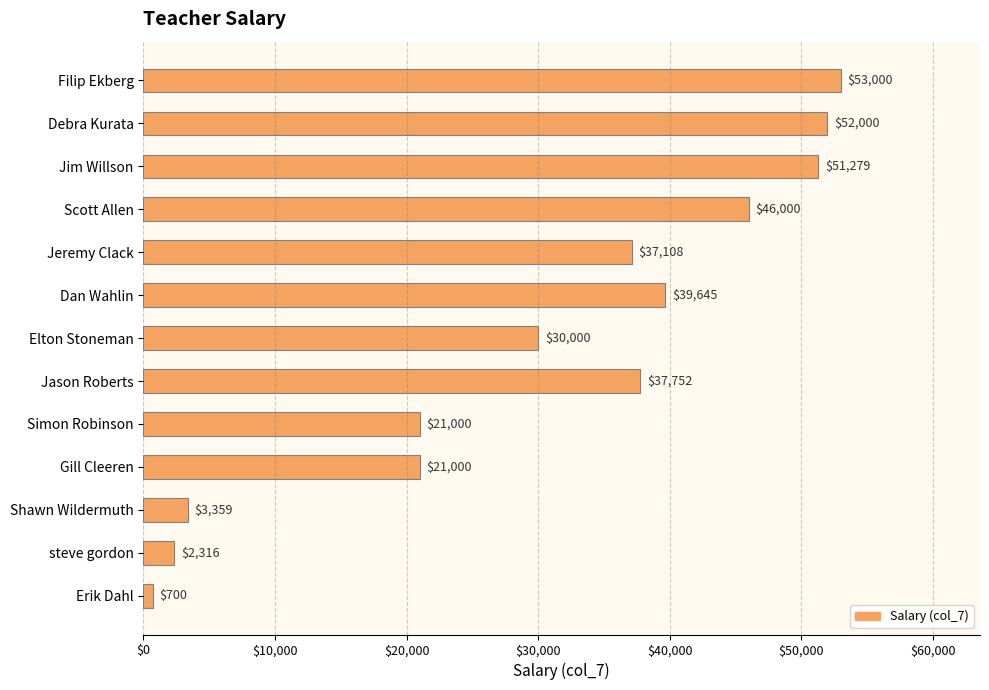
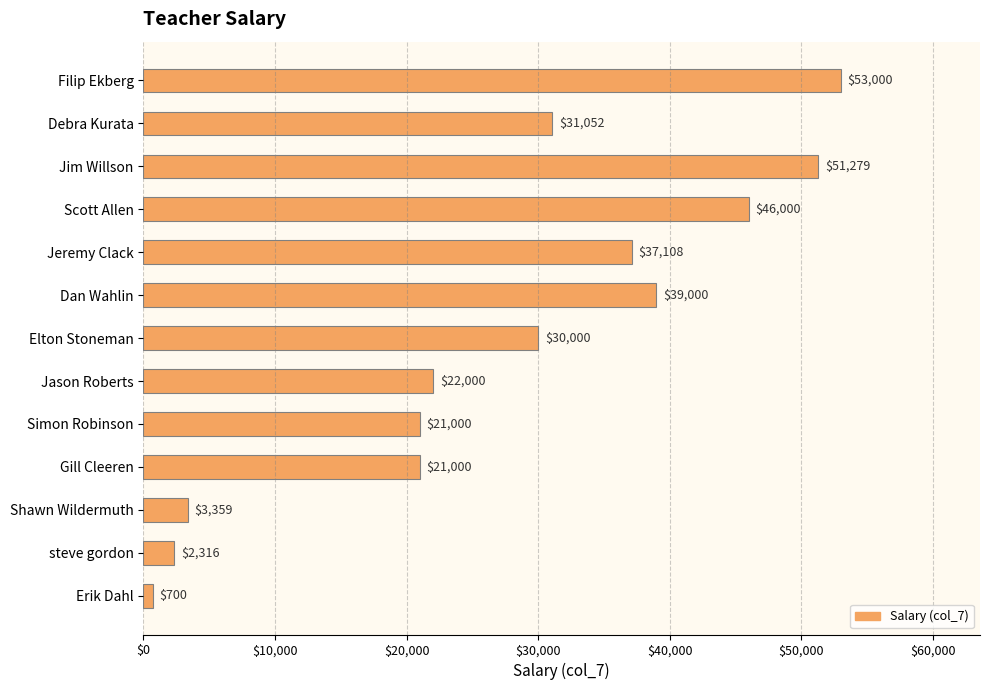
  {
    "Filip Ekberg": "$53,000",
-   "Debra Kurata": "$52,000",
+   "Debra Kurata": "$31,052",
    "Jim Willson": "$51,279",
    "Scott Allen": "$46,000",
    "Jeremy Clack": "$37,108",
-   "Dan Wahlin": "$39,645",
+   "Dan Wahlin": "$39,000",
    "Elton Stoneman": "$30,000",
-   "Jason Roberts": "$37,752",
+   "Jason Roberts": "$22,000",
    "Simon Robinson": "$21,000",
    "Gill Cleeren": "$21,000",
    "Shawn Wildermuth": "$3,359",
    "steve gordon": "$2,316",
    "Erik Dahl": "$700"
  }
